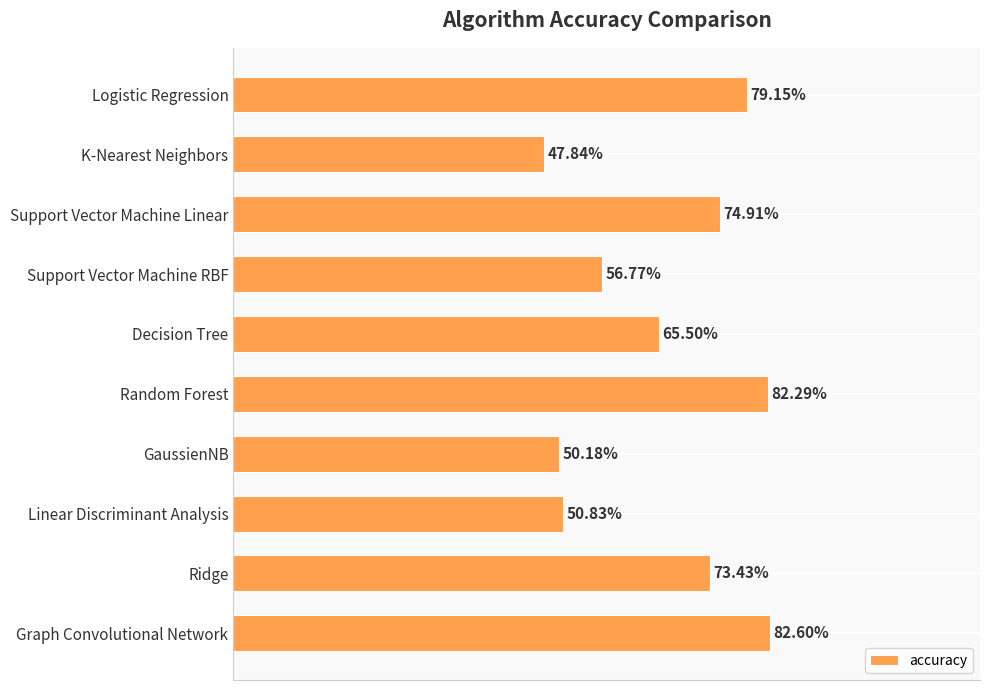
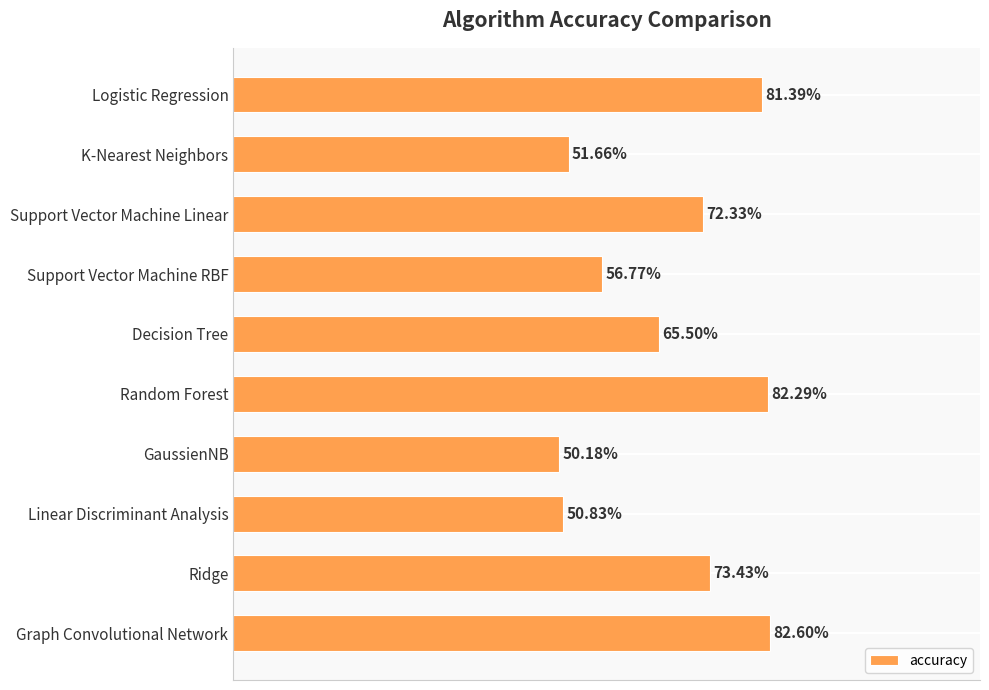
  {
-   "Logistic Regression": "79.15%",
-   "K-Nearest Neighbors": "47.84%",
-   "Support Vector Machine Linear": "74.91%",
+   "Logistic Regression": "81.39%",
+   "K-Nearest Neighbors": "51.66%",
+   "Support Vector Machine Linear": "72.33%",
    "Support Vector Machine RBF": "56.77%",
    "Decision Tree": "65.50%",
    "Random Forest": "82.29%",
    "GaussienNB": "50.18%",
    "Linear Discriminant Analysis": "50.83%",
    "Ridge": "73.43%",
    "Graph Convolutional Network": "82.60%"
  }
